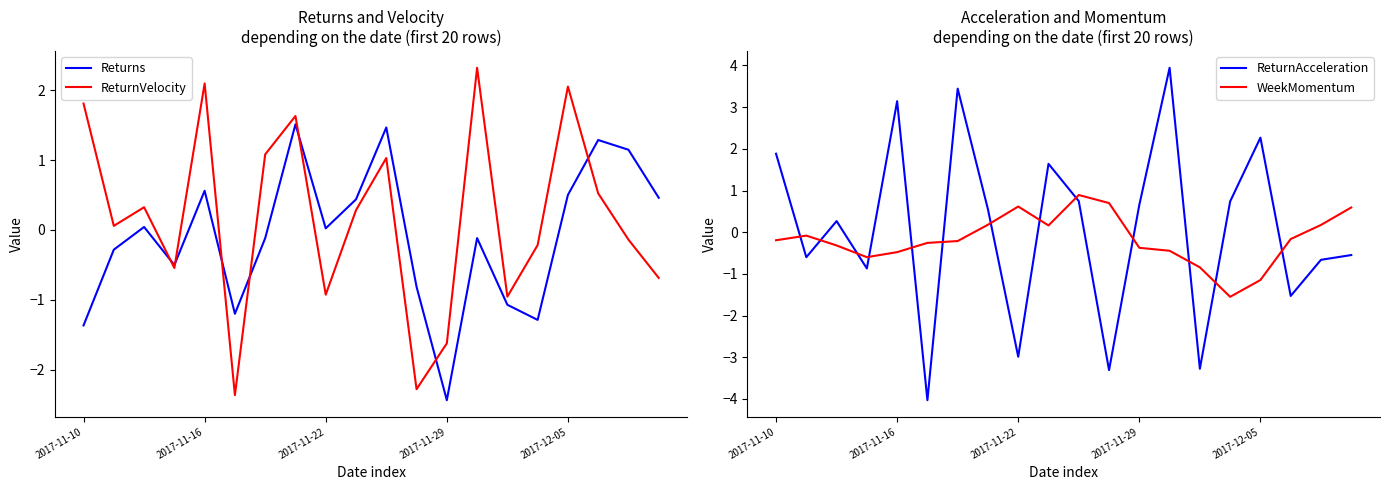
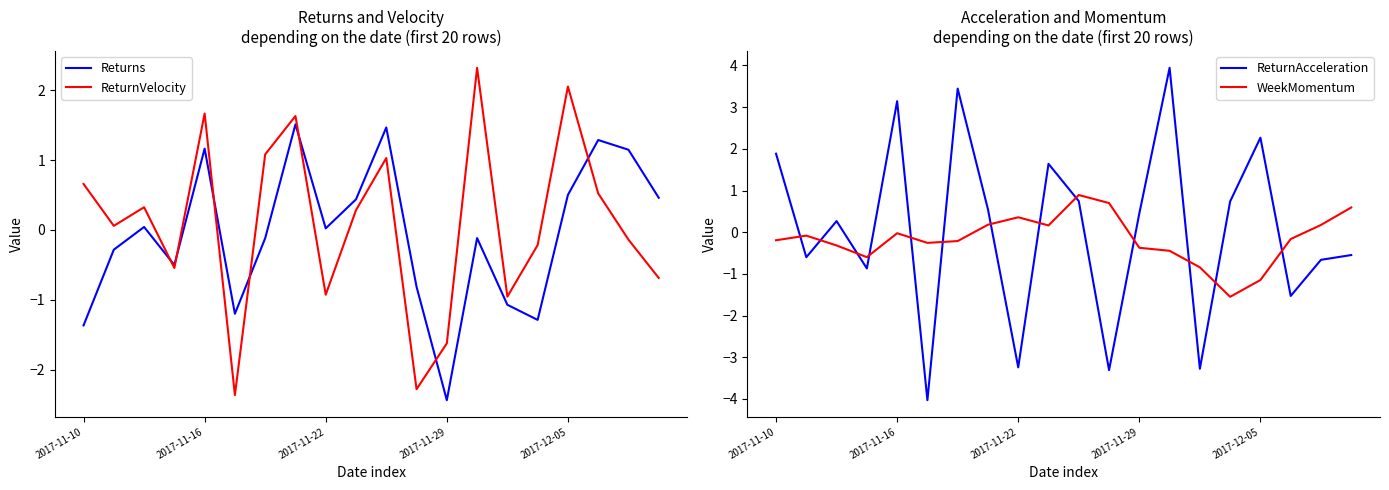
  {
    "Returns and Velocity depending on the date (first 20 rows)": {
      "Returns": {
        "2017-11-10": -1.4,
-       "2017-11-16": 0.6,
+       "2017-11-16": 1.2,
        "2017-11-22": 0.0,
        "2017-11-29": -2.4,
        "2017-12-05": 0.5
      },
      "ReturnVelocity": {
-       "2017-11-10": 1.8,
-       "2017-11-16": 2.1,
+       "2017-11-10": 0.7,
+       "2017-11-16": 1.7,
        "2017-11-22": -0.9,
        "2017-11-29": -1.6,
        "2017-12-05": 2.1
      }
    },
    "Acceleration and Momentum depending on the date (first 20 rows)": {
      "ReturnAcceleration": {
        "2017-11-10": 1.9,
        "2017-11-16": 3.1,
-       "2017-11-22": -3.0,
-       "2017-11-29": 0.7,
+       "2017-11-22": -3.2,
+       "2017-11-29": 0.5,
        "2017-12-05": 2.3
      },
      "WeekMomentum": {
        "2017-11-10": -0.2,
-       "2017-11-16": -0.5,
-       "2017-11-22": 0.6,
+       "2017-11-16": 0.0,
+       "2017-11-22": 0.4,
        "2017-11-29": -0.4,
        "2017-12-05": -1.1
      }
    }
  }
